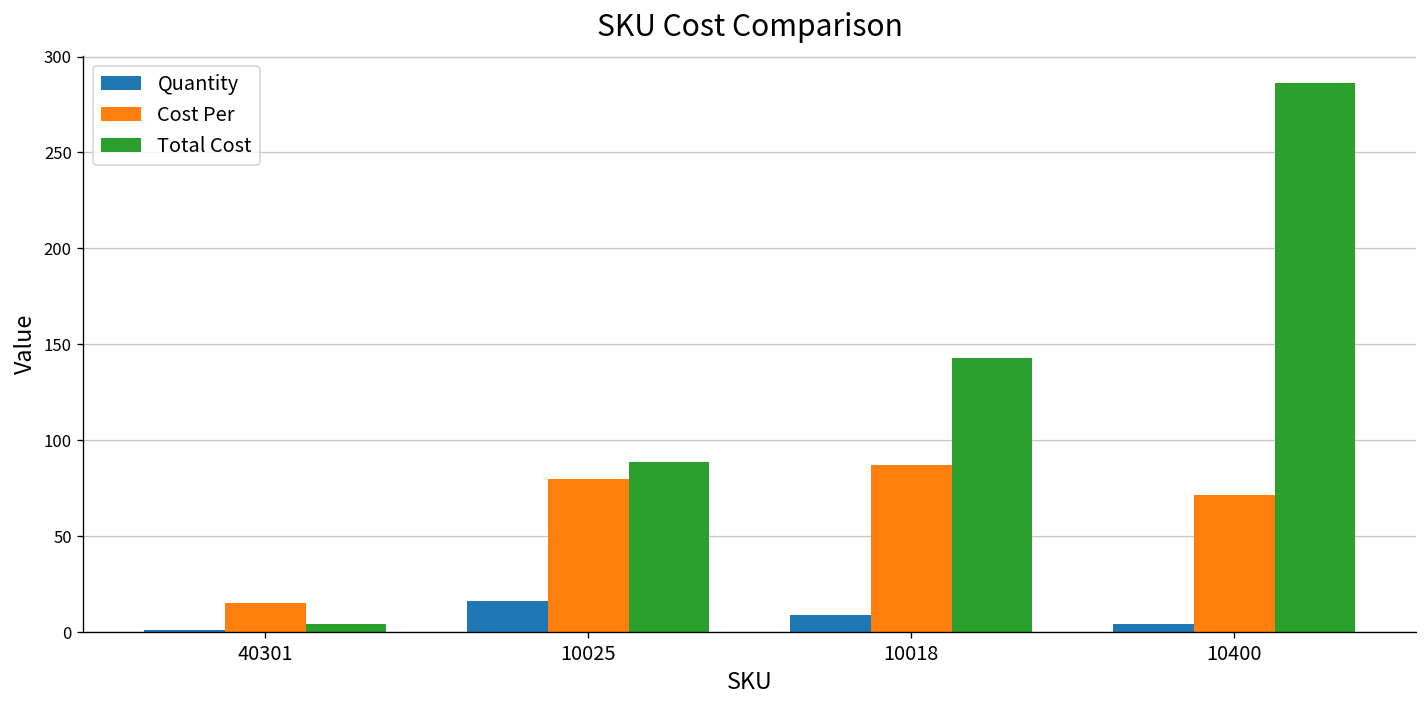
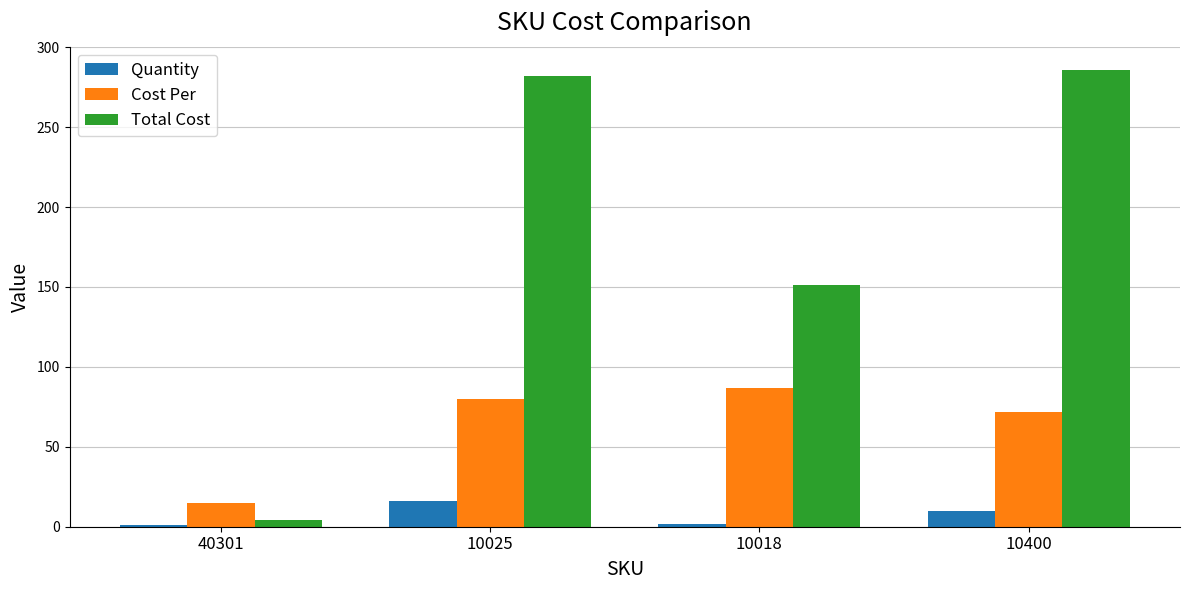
  {
    "Quantity": {
      "10025": 16,
-     "10018": 9,
-     "10400": 4
+     "10018": 2,
+     "10400": 10
    },
    "Cost Per": {
      "40301": 15,
      "10025": 80,
      "10018": 87,
      "10400": 72
    },
    "Total Cost": {
      "40301": 4,
-     "10025": 89,
-     "10018": 143,
+     "10025": 282,
+     "10018": 151,
      "10400": 286
    }
  }
